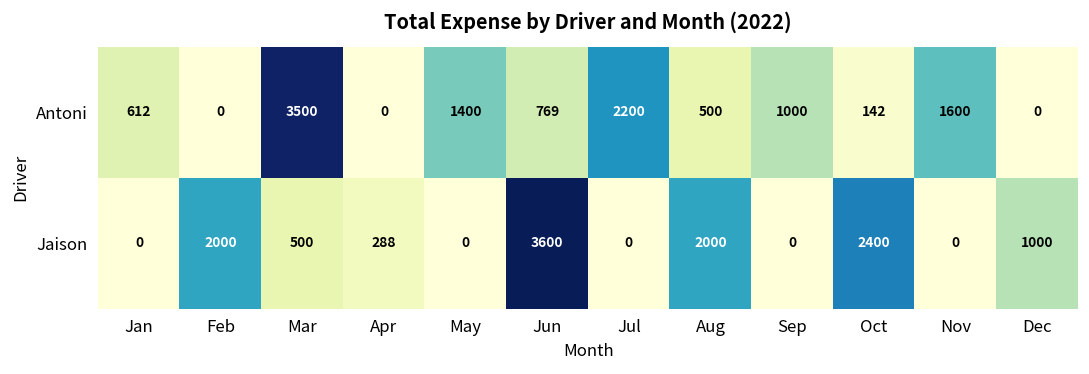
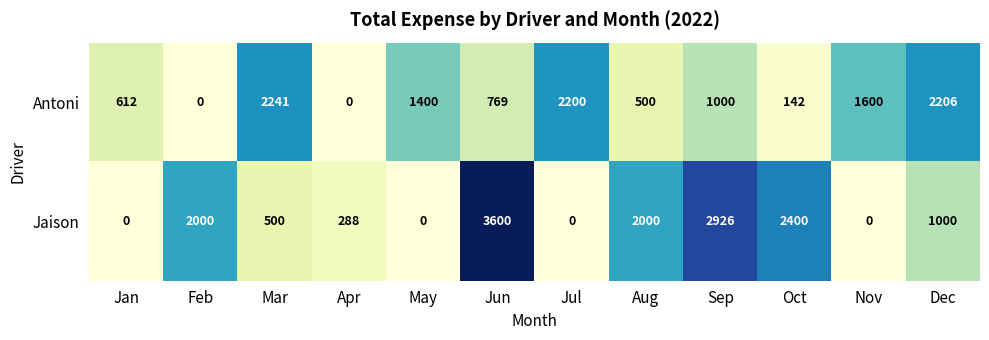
  {
    "Antoni": {
      "Jan": 612,
      "Feb": 0,
-     "Mar": 3500,
+     "Mar": 2241,
      "Apr": 0,
      "May": 1400,
      "Jun": 769,
      "Jul": 2200,
      "Aug": 500,
      "Sep": 1000,
      "Oct": 142,
      "Nov": 1600,
-     "Dec": 0
+     "Dec": 2206
    },
    "Jaison": {
      "Jan": 0,
      "Feb": 2000,
      "Mar": 500,
      "Apr": 288,
      "May": 0,
      "Jun": 3600,
      "Jul": 0,
      "Aug": 2000,
-     "Sep": 0,
+     "Sep": 2926,
      "Oct": 2400,
      "Nov": 0,
      "Dec": 1000
    }
  }
